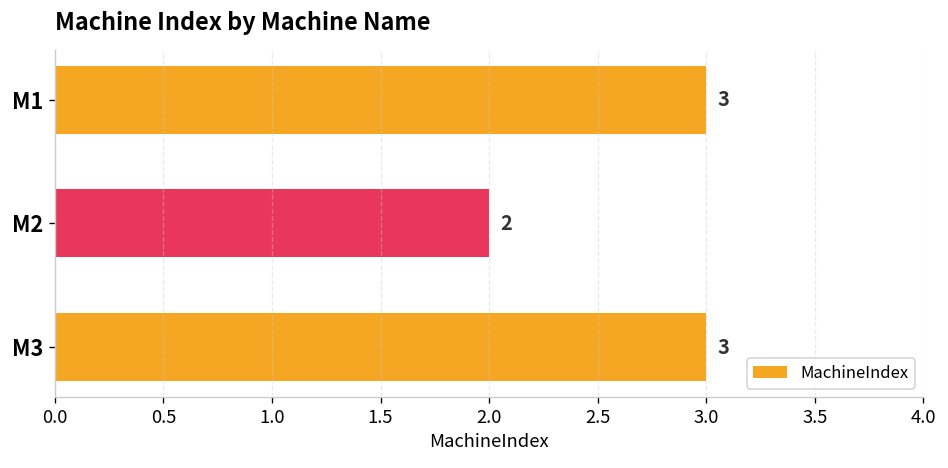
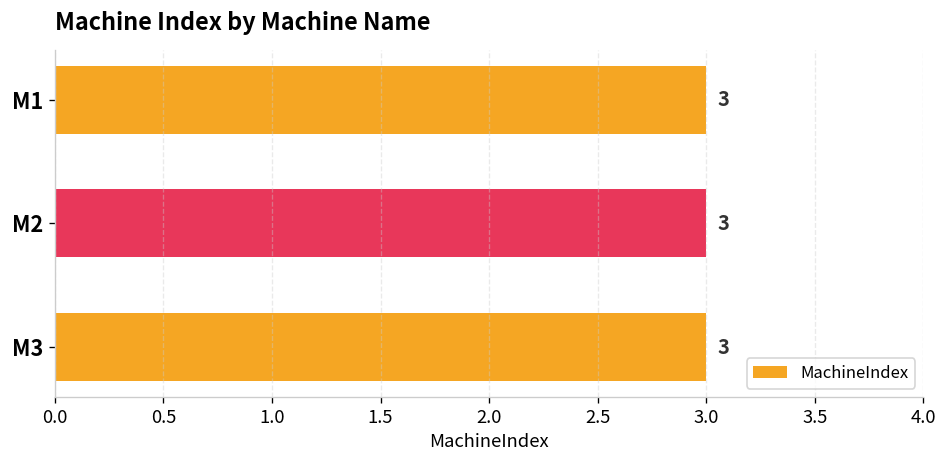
  {
    "M1": 3,
-   "M2": 2,
+   "M2": 3,
    "M3": 3
  }
